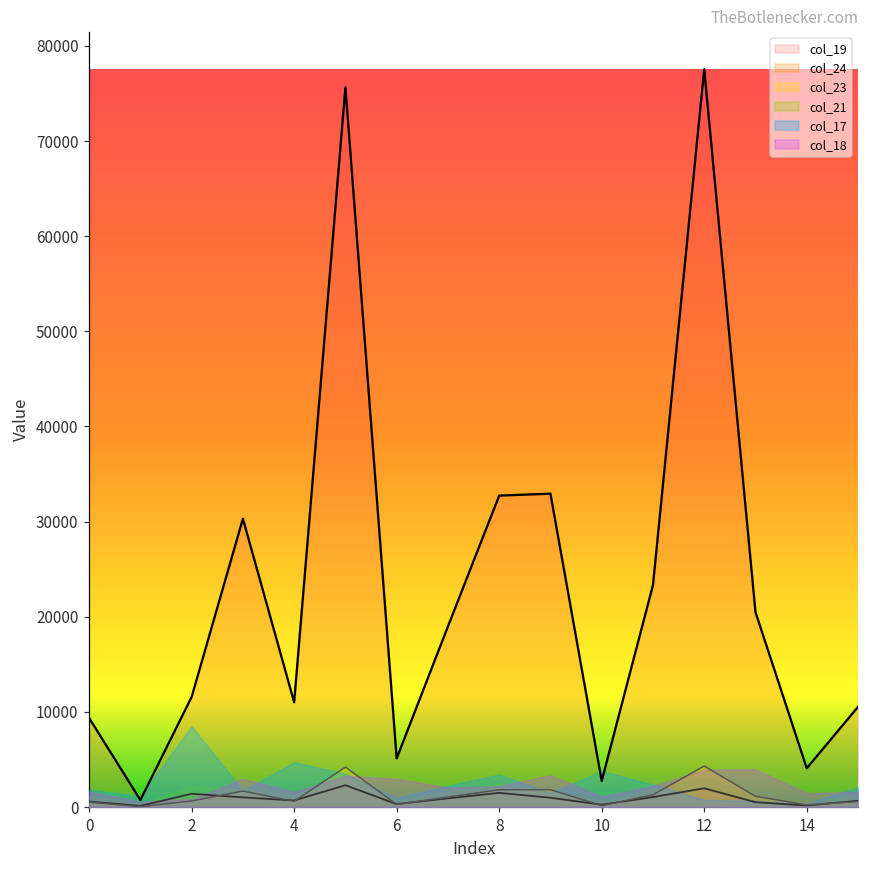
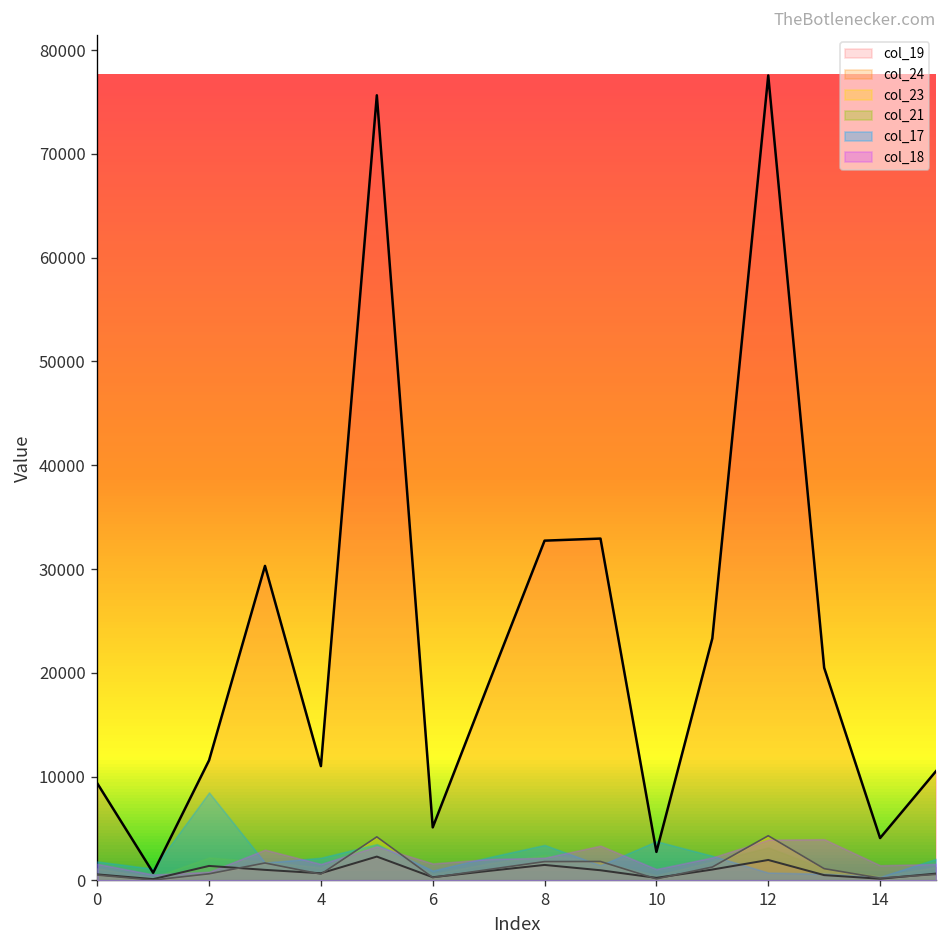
  {
    "col_17": {
      "2": 8000,
-     "4": 5000,
+     "4": 2000,
      "6": 1000,
      "8": 3000,
      "10": 4000,
      "12": 1000
    },
    "col_18": {
      "4": 2000,
-     "6": 3000,
+     "6": 2000,
      "10": 1000,
      "12": 4000,
      "14": 1000
    }
  }
